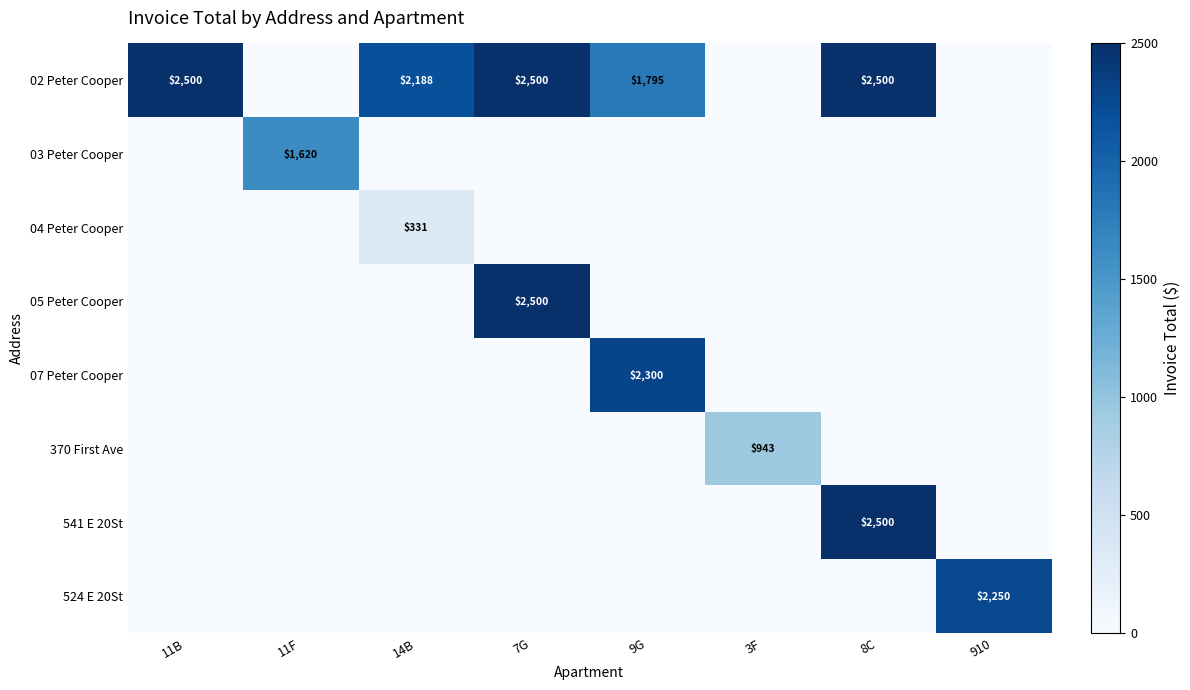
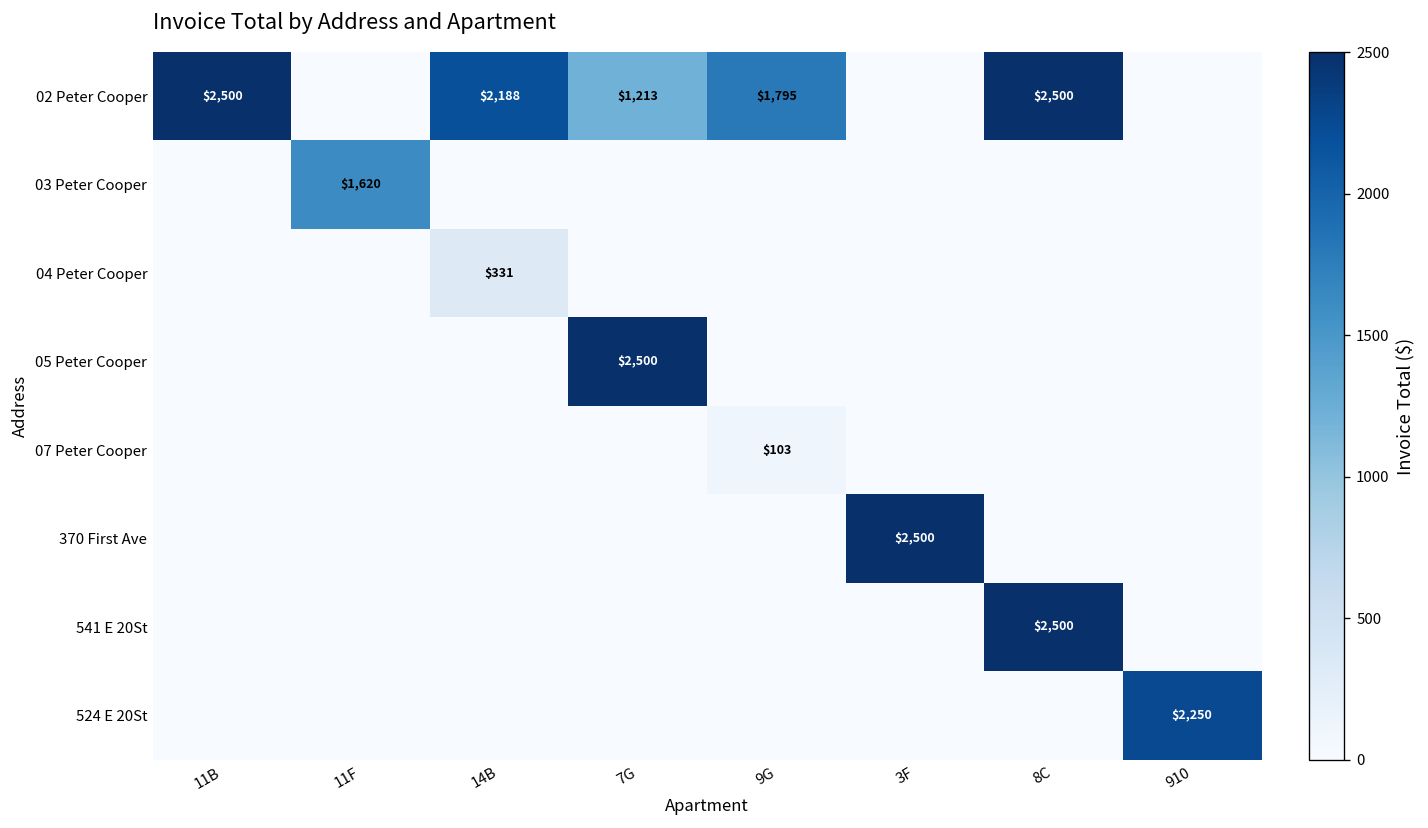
  {
    "02 Peter Cooper": {
      "11B": "$2,500",
      "14B": "$2,188",
-     "7G": "$2,500",
+     "7G": "$1,213",
      "9G": "$1,795",
      "8C": "$2,500"
    },
    "03 Peter Cooper": {
      "11F": "$1,620"
    },
    "04 Peter Cooper": {
      "14B": "$331"
    },
    "05 Peter Cooper": {
      "7G": "$2,500"
    },
    "07 Peter Cooper": {
-     "9G": "$2,300"
+     "9G": "$103"
    },
    "370 First Ave": {
-     "3F": "$943"
+     "3F": "$2,500"
    },
    "541 E 20St": {
      "8C": "$2,500"
    },
    "524 E 20St": {
      "910": "$2,250"
    }
  }
